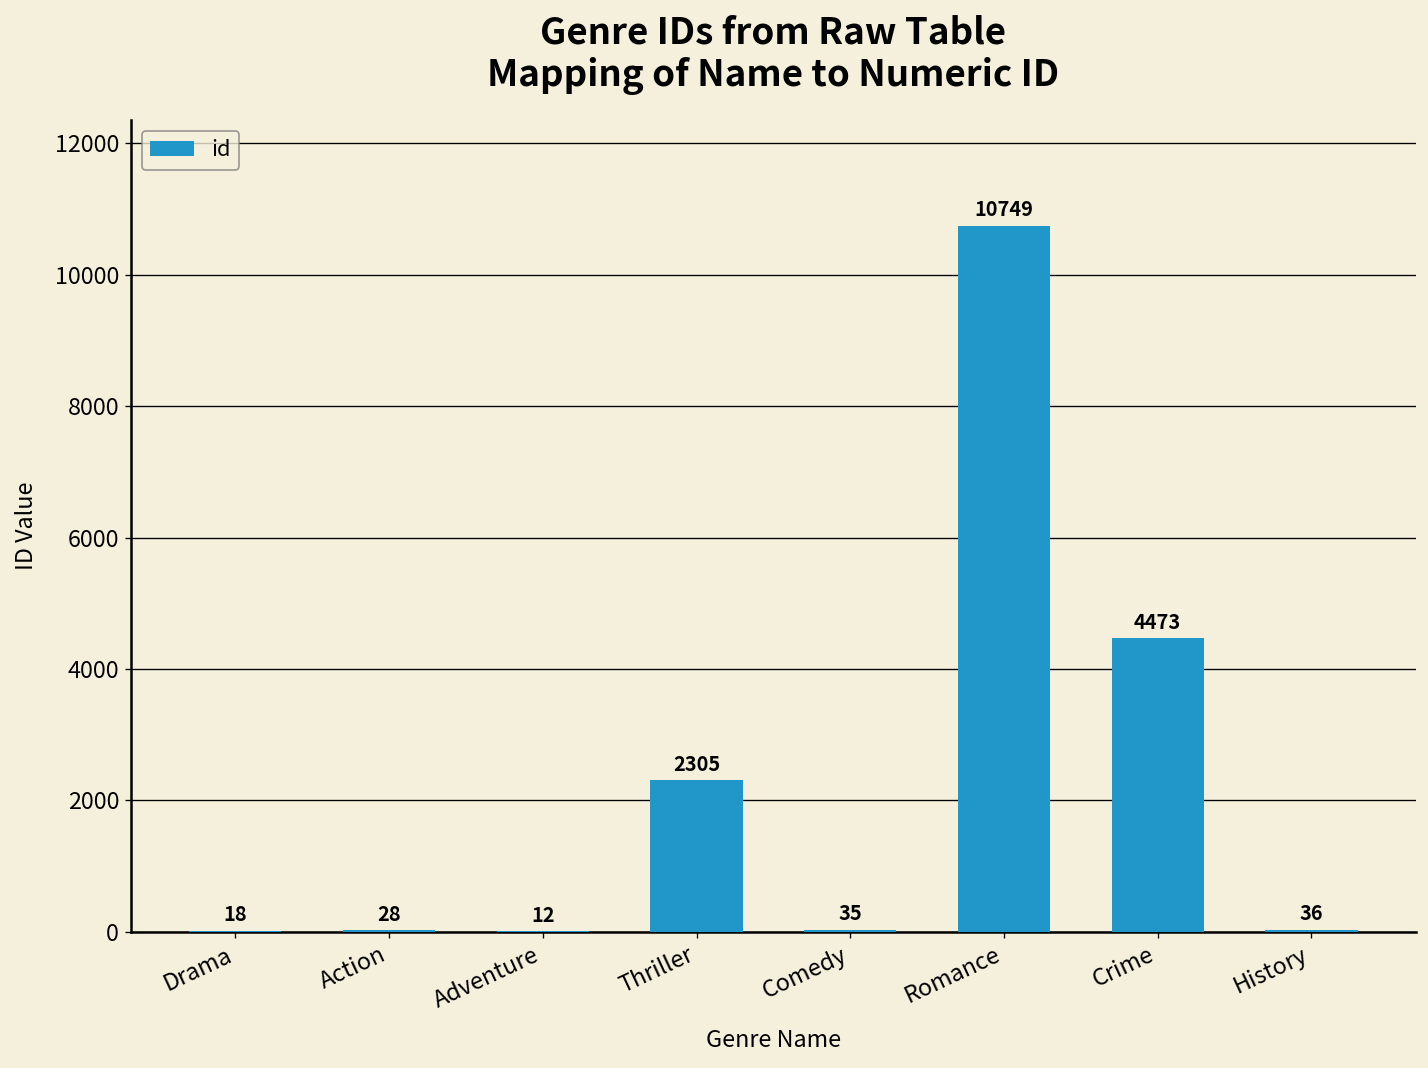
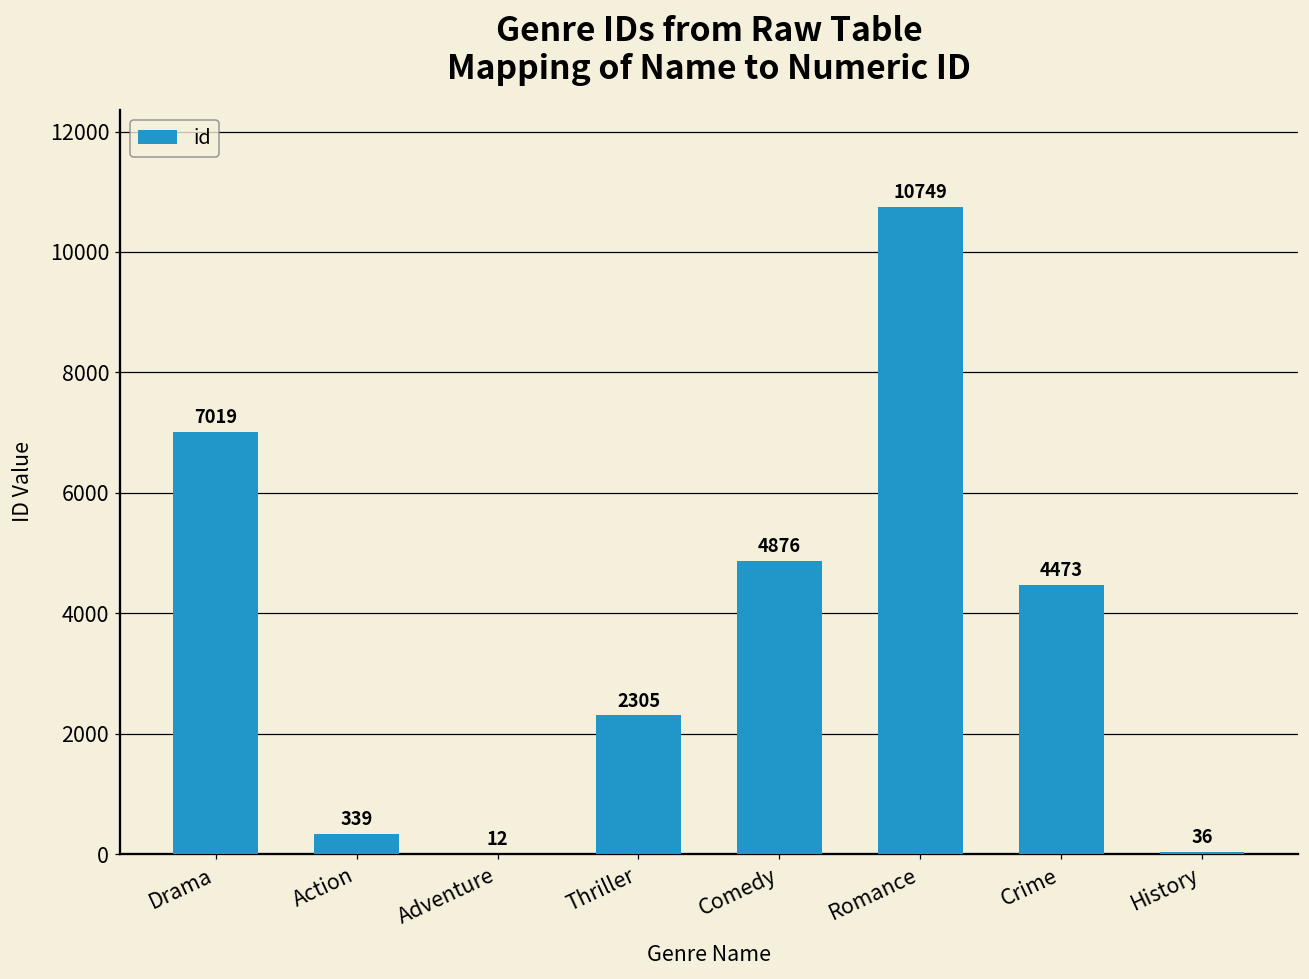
  {
-   "Drama": 18,
-   "Action": 28,
+   "Drama": 7019,
+   "Action": 339,
    "Adventure": 12,
    "Thriller": 2305,
-   "Comedy": 35,
+   "Comedy": 4876,
    "Romance": 10749,
    "Crime": 4473,
    "History": 36
  }
